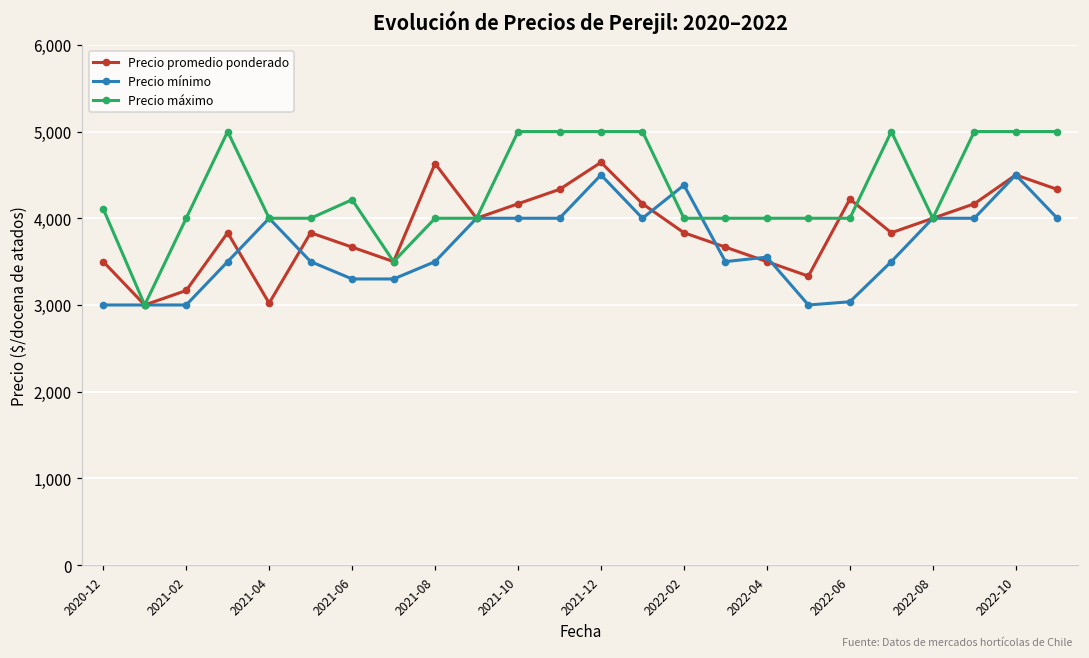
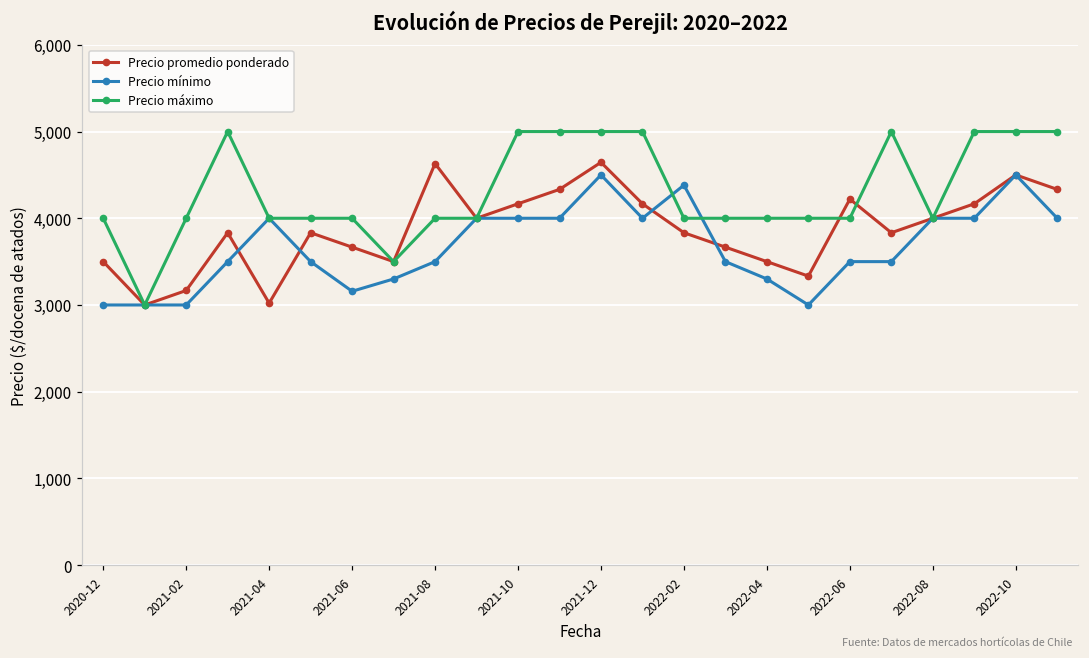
  {
    "Precio promedio ponderado": {
      "2020-12": "3,500",
      "2021-02": "3,200",
      "2021-04": "3,000",
      "2021-06": "3,700",
      "2021-08": "4,600",
      "2021-10": "4,200",
      "2021-12": "4,600",
      "2022-02": "3,800",
      "2022-04": "3,500",
      "2022-06": "4,200"
    },
    "Precio mínimo": {
      "2020-12": "3,000",
      "2021-02": "3,000",
-     "2021-06": "3,300",
+     "2021-06": "3,200",
      "2021-08": "3,500",
      "2021-10": "4,000",
      "2021-12": "4,500",
      "2022-02": "4,400",
-     "2022-04": "3,600",
-     "2022-06": "3,000"
+     "2022-04": "3,300",
+     "2022-06": "3,500"
    },
    "Precio máximo": {
-     "2020-12": "4,100",
+     "2020-12": "4,000",
      "2021-02": "4,000",
-     "2021-06": "4,200",
+     "2021-06": "4,000",
      "2021-08": "4,000",
      "2021-10": "5,000",
      "2021-12": "5,000",
      "2022-02": "4,000",
      "2022-04": "4,000",
      "2022-06": "4,000",
      "2022-10": "5,000"
    }
  }
